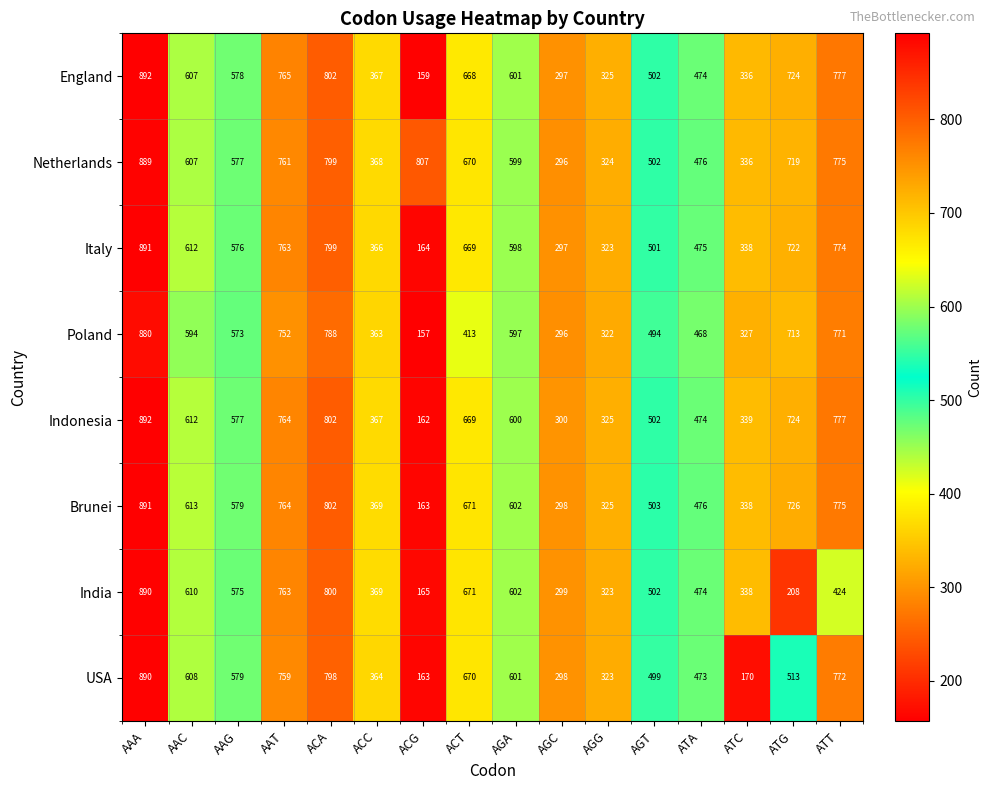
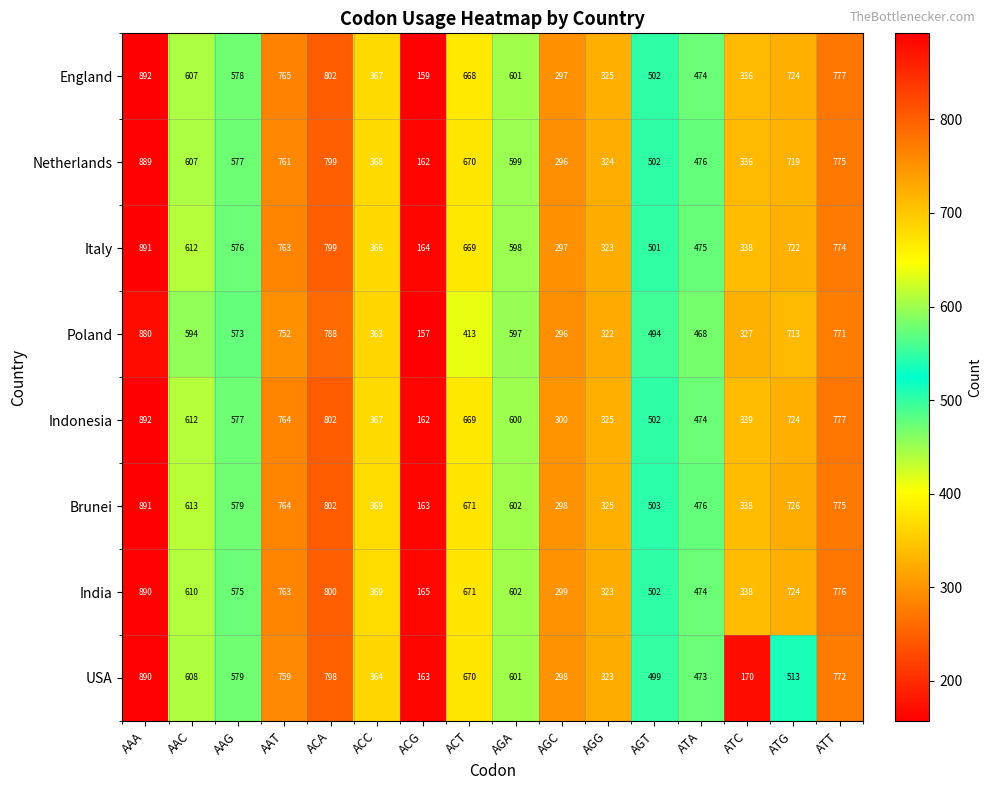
  {
    "England": {
      "AAA": 892,
      "AAC": 607,
      "AAG": 578,
      "AAT": 765,
      "ACA": 802,
      "ACC": 367,
      "ACG": 159,
      "ACT": 668,
      "AGA": 601,
      "AGC": 297,
      "AGG": 325,
      "AGT": 502,
      "ATA": 474,
      "ATC": 336,
      "ATG": 724,
      "ATT": 777
    },
    "Netherlands": {
      "AAA": 889,
      "AAC": 607,
      "AAG": 577,
      "AAT": 761,
      "ACA": 799,
      "ACC": 368,
-     "ACG": 807,
+     "ACG": 162,
      "ACT": 670,
      "AGA": 599,
      "AGC": 296,
      "AGG": 324,
      "AGT": 502,
      "ATA": 476,
      "ATC": 336,
      "ATG": 719,
      "ATT": 775
    },
    "Italy": {
      "AAA": 891,
      "AAC": 612,
      "AAG": 576,
      "AAT": 763,
      "ACA": 799,
      "ACC": 366,
      "ACG": 164,
      "ACT": 669,
      "AGA": 598,
      "AGC": 297,
      "AGG": 323,
      "AGT": 501,
      "ATA": 475,
      "ATC": 338,
      "ATG": 722,
      "ATT": 774
    },
    "Poland": {
      "AAA": 880,
      "AAC": 594,
      "AAG": 573,
      "AAT": 752,
      "ACA": 788,
      "ACC": 363,
      "ACG": 157,
      "ACT": 413,
      "AGA": 597,
      "AGC": 296,
      "AGG": 322,
      "AGT": 494,
      "ATA": 468,
      "ATC": 327,
      "ATG": 713,
      "ATT": 771
    },
    "Indonesia": {
      "AAA": 892,
      "AAC": 612,
      "AAG": 577,
      "AAT": 764,
      "ACA": 802,
      "ACC": 367,
      "ACG": 162,
      "ACT": 669,
      "AGA": 600,
      "AGC": 300,
      "AGG": 325,
      "AGT": 502,
      "ATA": 474,
      "ATC": 339,
      "ATG": 724,
      "ATT": 777
    },
    "Brunei": {
      "AAA": 891,
      "AAC": 613,
      "AAG": 579,
      "AAT": 764,
      "ACA": 802,
      "ACC": 369,
      "ACG": 163,
      "ACT": 671,
      "AGA": 602,
      "AGC": 298,
      "AGG": 325,
      "AGT": 503,
      "ATA": 476,
      "ATC": 338,
      "ATG": 726,
      "ATT": 775
    },
    "India": {
      "AAA": 890,
      "AAC": 610,
      "AAG": 575,
      "AAT": 763,
      "ACA": 800,
      "ACC": 369,
      "ACG": 165,
      "ACT": 671,
      "AGA": 602,
      "AGC": 299,
      "AGG": 323,
      "AGT": 502,
      "ATA": 474,
      "ATC": 338,
-     "ATG": 208,
-     "ATT": 424
+     "ATG": 724,
+     "ATT": 776
    },
    "USA": {
      "AAA": 890,
      "AAC": 608,
      "AAG": 579,
      "AAT": 759,
      "ACA": 798,
      "ACC": 364,
      "ACG": 163,
      "ACT": 670,
      "AGA": 601,
      "AGC": 298,
      "AGG": 323,
      "AGT": 499,
      "ATA": 473,
      "ATC": 170,
      "ATG": 513,
      "ATT": 772
    }
  }
